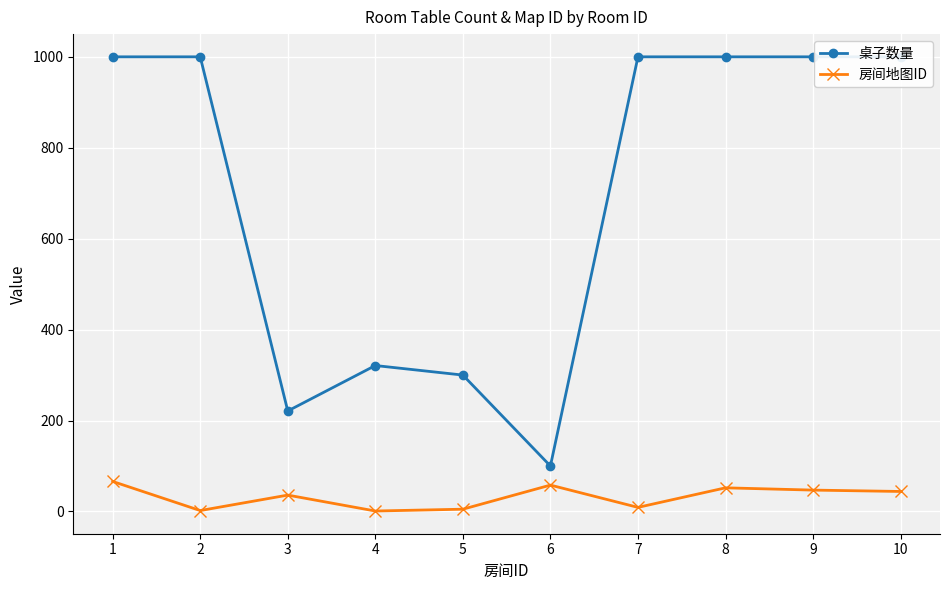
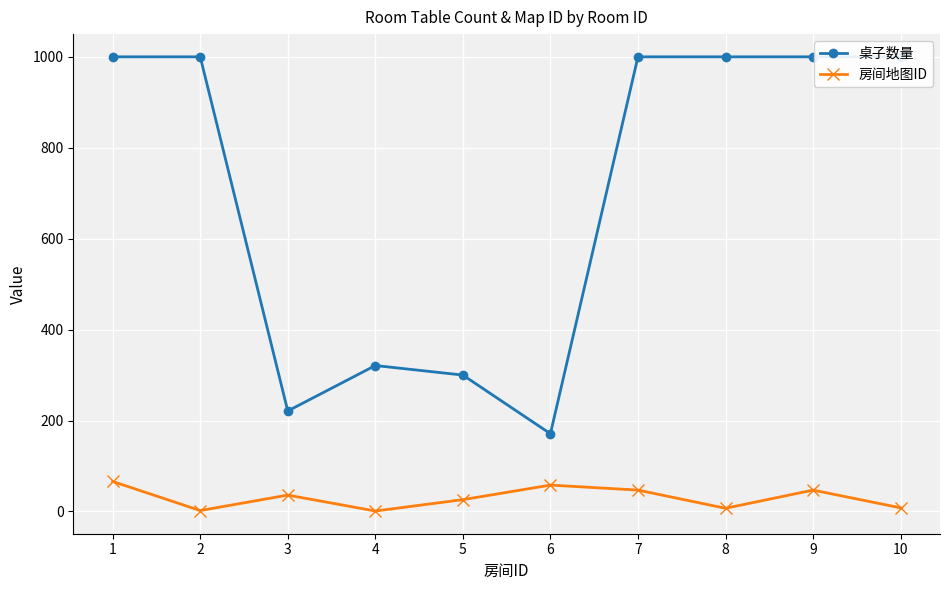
  {
    "桌子数量": {
      "1": 1000,
      "2": 1000,
      "3": 220,
      "4": 320,
      "5": 300,
-     "6": 100,
+     "6": 170,
      "7": 1000,
      "8": 1000,
      "9": 1000
    },
    "房间地图ID": {
      "1": 70,
      "2": 0,
      "3": 40,
      "4": 0,
-     "5": 10,
+     "5": 30,
      "6": 60,
-     "7": 10,
-     "8": 50,
+     "7": 50,
+     "8": 10,
      "9": 50,
-     "10": 40
+     "10": 10
    }
  }
